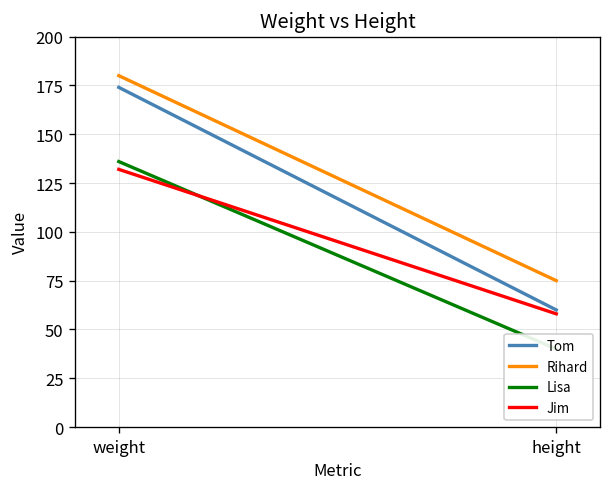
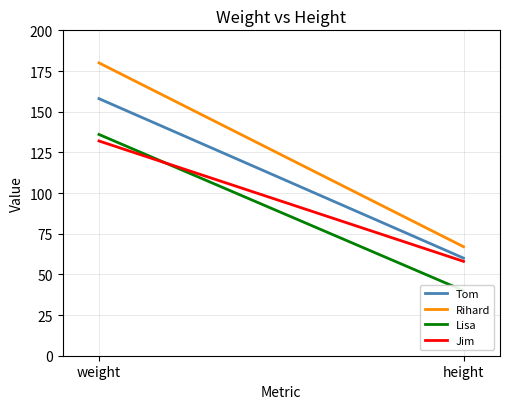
  {
    "Tom": {
-     "weight": 174,
+     "weight": 158,
      "height": 60
    },
    "Rihard": {
      "weight": 180,
-     "height": 75
+     "height": 67
    },
    "Lisa": {
      "weight": 136
    },
    "Jim": {
      "weight": 132,
      "height": 58
    }
  }
